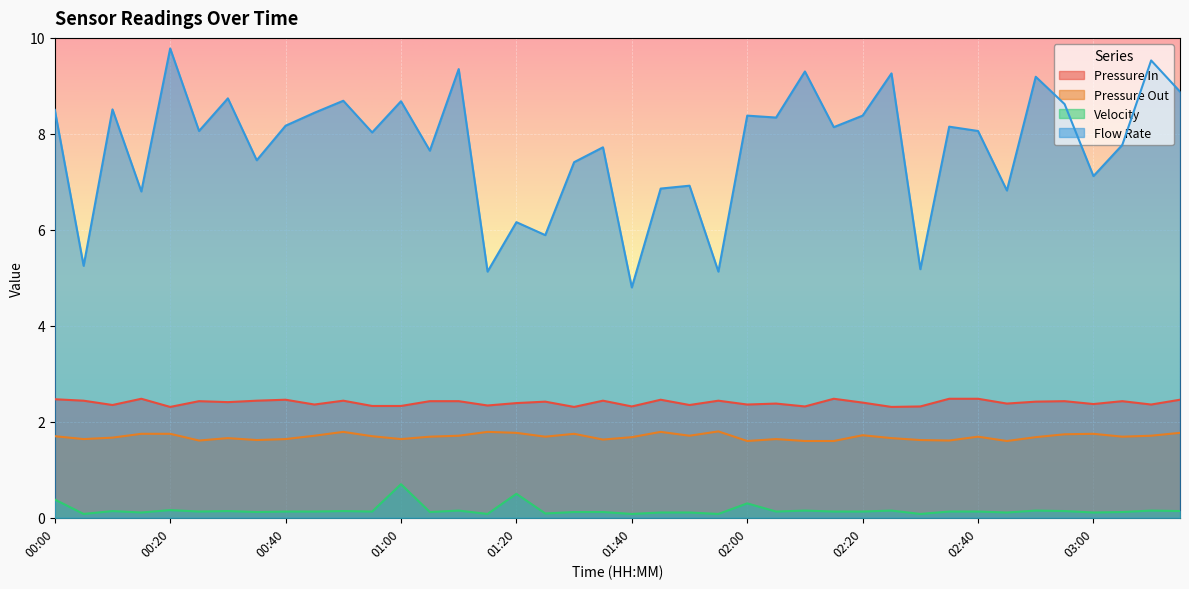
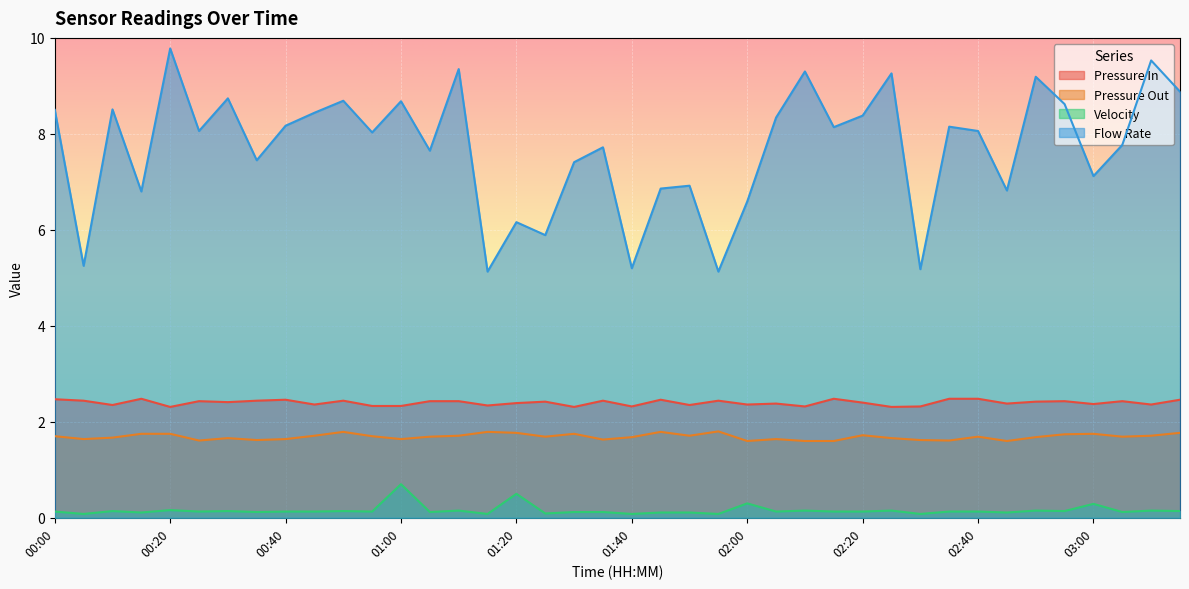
  {
    "Velocity": {
-     "00:00": 0.4,
+     "00:00": 0.1,
      "00:20": 0.2,
      "00:40": 0.1,
      "01:00": 0.7,
      "01:20": 0.5,
      "01:40": 0.1,
      "02:00": 0.3,
      "02:20": 0.1,
      "02:40": 0.1,
-     "03:00": 0.1
+     "03:00": 0.3
    },
    "Flow Rate": {
      "00:00": 8.5,
      "00:20": 9.8,
      "00:40": 8.2,
      "01:00": 8.7,
      "01:20": 6.2,
-     "01:40": 4.8,
-     "02:00": 8.4,
+     "01:40": 5.2,
+     "02:00": 6.6,
      "02:20": 8.4,
      "02:40": 8.1,
      "03:00": 7.1
    }
  }
